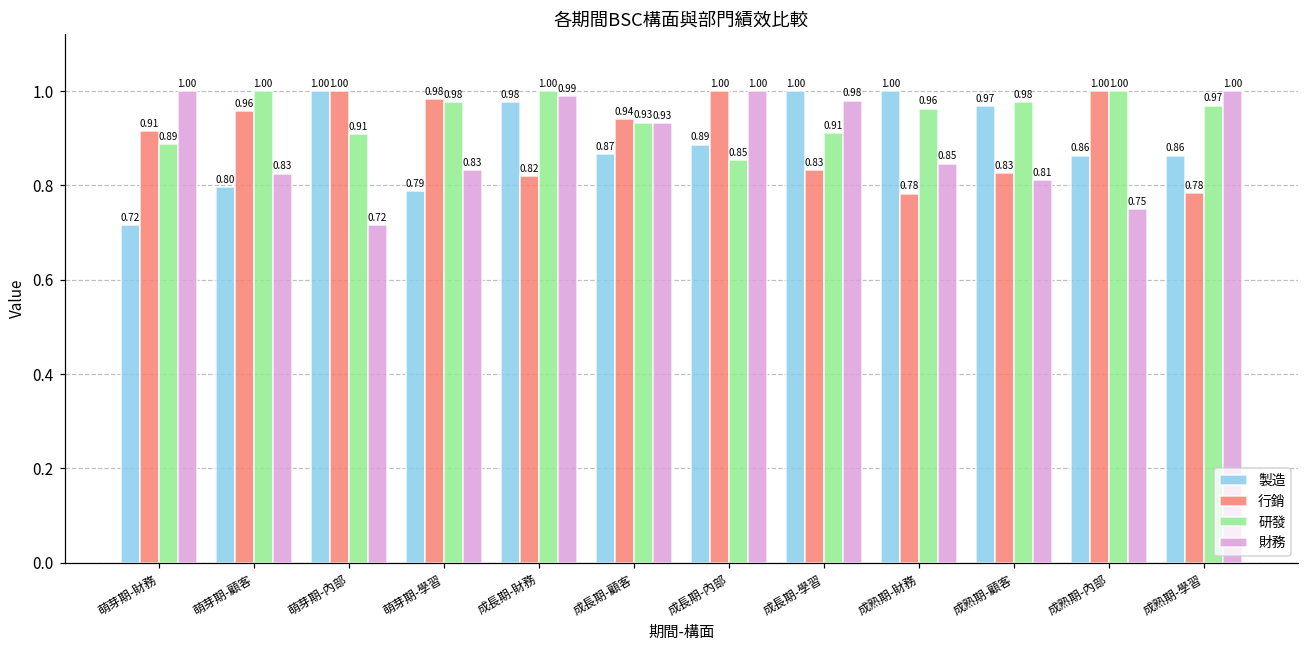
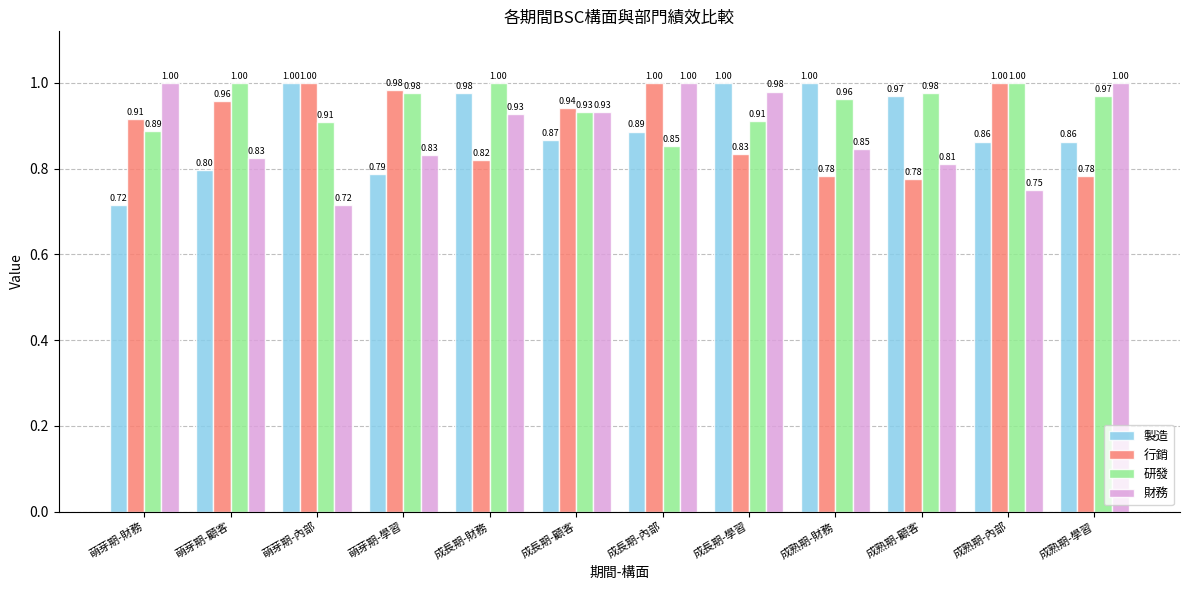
  {
    "製造": {
      "萌芽期-財務": 0.72,
      "萌芽期-顧客": 0.80,
      "萌芽期-內部": 1.00,
      "萌芽期-學習": 0.79,
      "成長期-財務": 0.98,
      "成長期-顧客": 0.87,
      "成長期-內部": 0.89,
      "成長期-學習": 1.00,
      "成熟期-財務": 1.00,
      "成熟期-顧客": 0.97,
      "成熟期-內部": 0.86,
      "成熟期-學習": 0.86
    },
    "行銷": {
      "萌芽期-財務": 0.91,
      "萌芽期-顧客": 0.96,
      "萌芽期-內部": 1.00,
      "萌芽期-學習": 0.98,
      "成長期-財務": 0.82,
      "成長期-顧客": 0.94,
      "成長期-內部": 1.00,
      "成長期-學習": 0.83,
      "成熟期-財務": 0.78,
-     "成熟期-顧客": 0.83,
+     "成熟期-顧客": 0.78,
      "成熟期-內部": 1.00,
      "成熟期-學習": 0.78
    },
    "研發": {
      "萌芽期-財務": 0.89,
      "萌芽期-顧客": 1.00,
      "萌芽期-內部": 0.91,
      "萌芽期-學習": 0.98,
      "成長期-財務": 1.00,
      "成長期-顧客": 0.93,
      "成長期-內部": 0.85,
      "成長期-學習": 0.91,
      "成熟期-財務": 0.96,
      "成熟期-顧客": 0.98,
      "成熟期-內部": 1.00,
      "成熟期-學習": 0.97
    },
    "財務": {
      "萌芽期-財務": 1.00,
      "萌芽期-顧客": 0.83,
      "萌芽期-內部": 0.72,
      "萌芽期-學習": 0.83,
-     "成長期-財務": 0.99,
+     "成長期-財務": 0.93,
      "成長期-顧客": 0.93,
      "成長期-內部": 1.00,
      "成長期-學習": 0.98,
      "成熟期-財務": 0.85,
      "成熟期-顧客": 0.81,
      "成熟期-內部": 0.75,
      "成熟期-學習": 1.00
    }
  }
